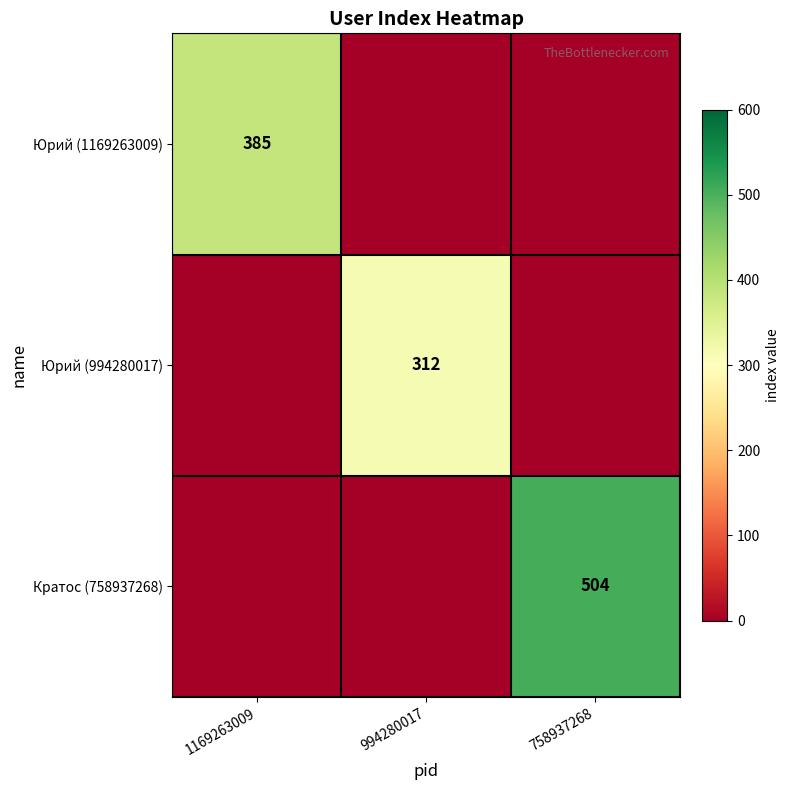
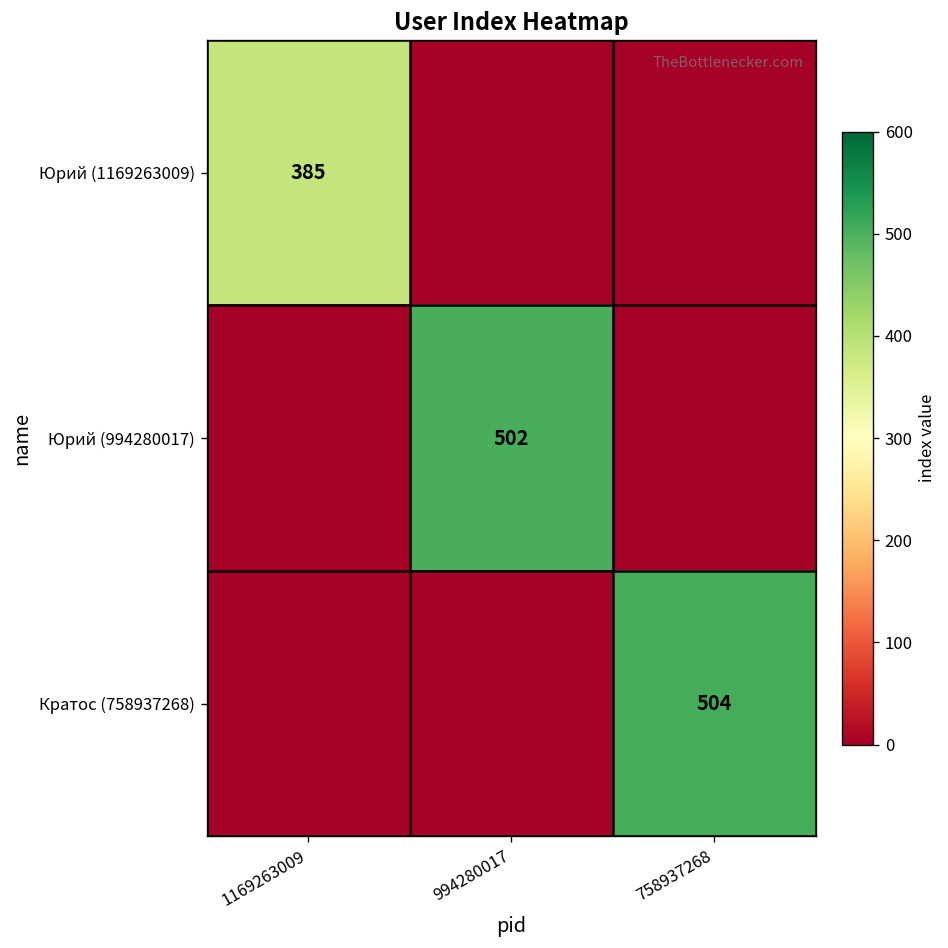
  {
    "Юрий (1169263009)": {
      "1169263009": 385
    },
    "Юрий (994280017)": {
-     "994280017": 312
+     "994280017": 502
    },
    "Кратос (758937268)": {
      "758937268": 504
    }
  }
